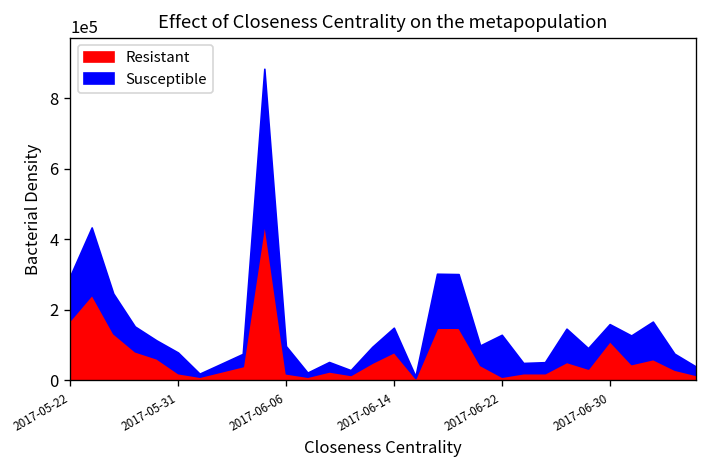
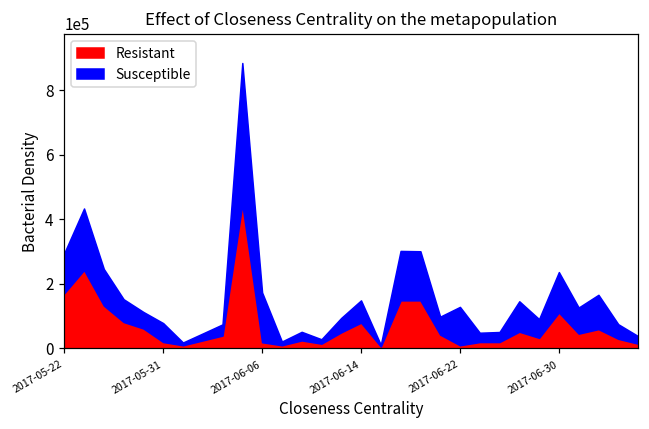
  {
    "Susceptible": {
      "2017-05-22": 120000,
      "2017-05-31": 60000,
-     "2017-06-06": 80000,
+     "2017-06-06": 150000,
      "2017-06-14": 70000,
      "2017-06-22": 120000,
-     "2017-06-30": 50000
+     "2017-06-30": 130000
    }
  }
